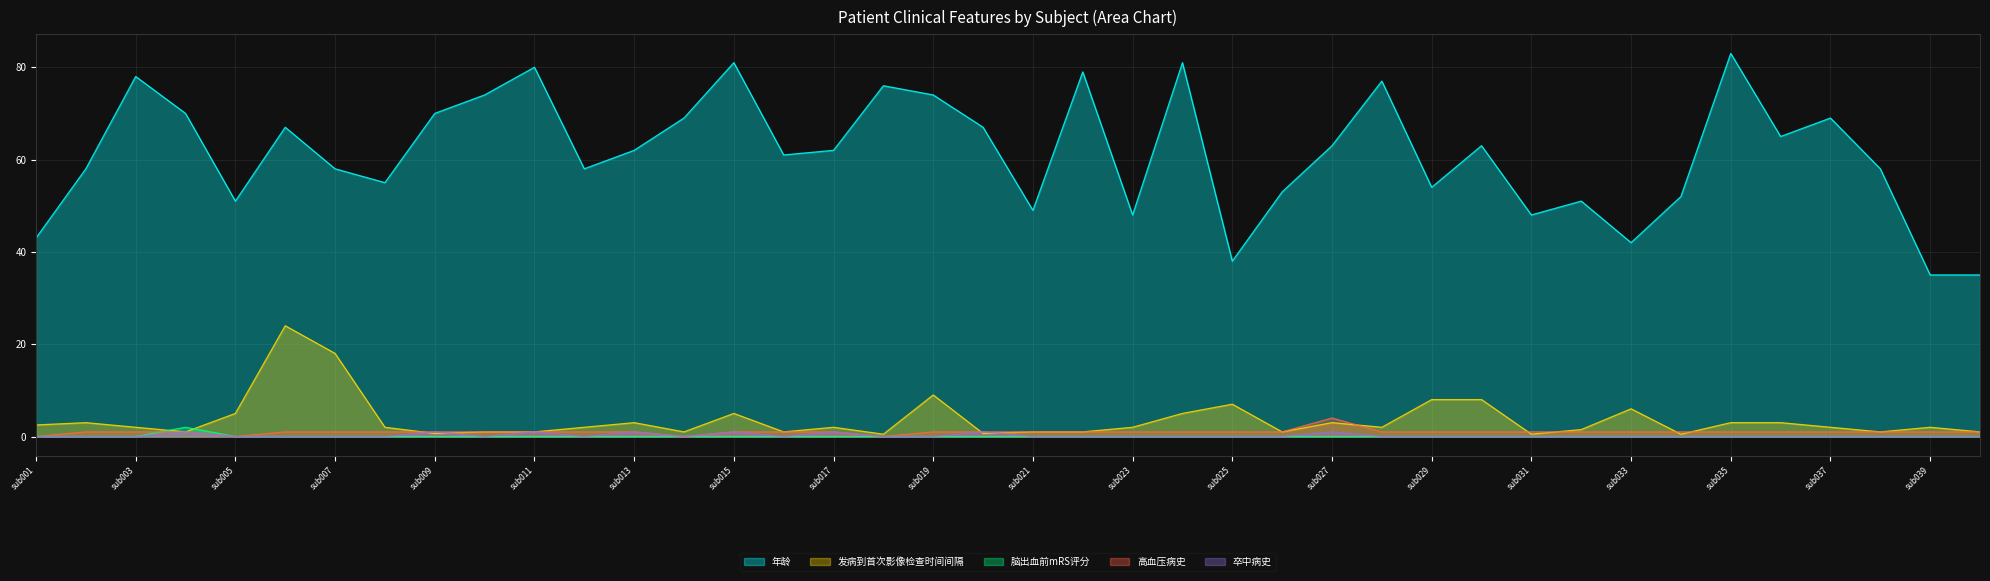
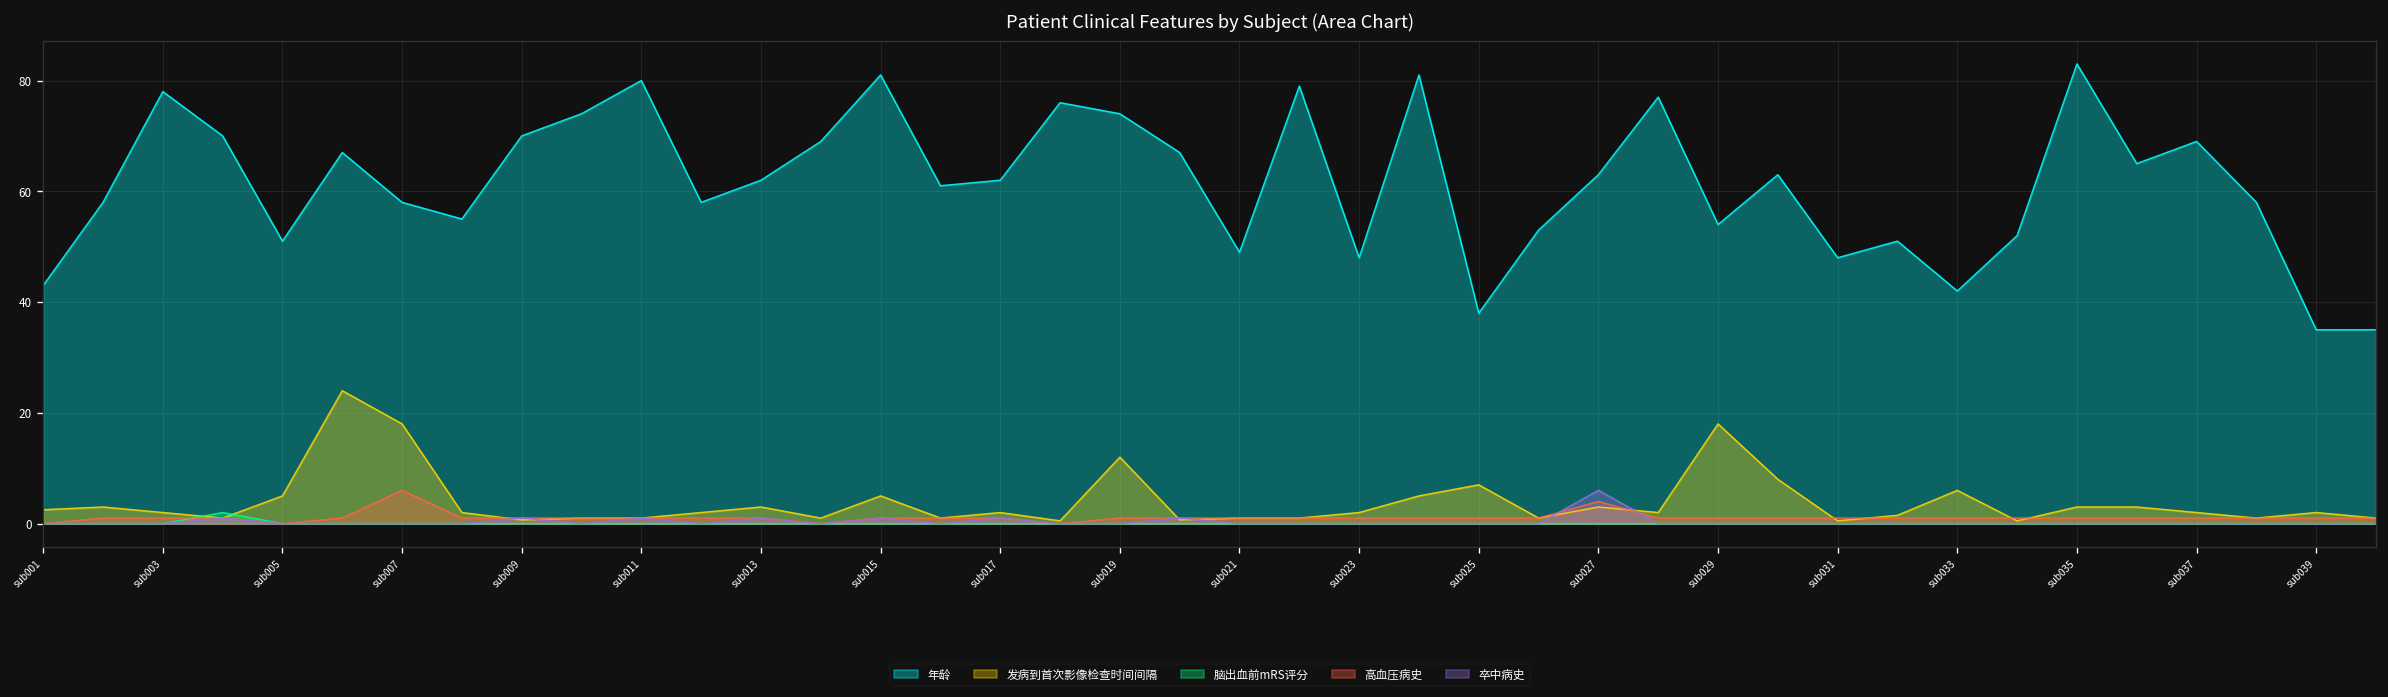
  {
    "年龄": {
      "sub001": 43,
      "sub003": 78,
      "sub005": 51,
      "sub007": 58,
      "sub009": 70,
      "sub011": 80,
      "sub013": 62,
      "sub015": 81,
      "sub017": 62,
      "sub019": 74,
      "sub021": 49,
      "sub023": 48,
      "sub025": 38,
      "sub027": 63,
      "sub029": 54,
      "sub031": 48,
      "sub033": 42,
      "sub035": 83,
      "sub037": 69,
      "sub039": 35
    },
    "发病到首次影像检查时间间隔": {
      "sub001": 3,
      "sub003": 2,
      "sub005": 5,
      "sub007": 18,
      "sub013": 3,
      "sub015": 5,
      "sub017": 2,
-     "sub019": 9,
+     "sub019": 12,
      "sub023": 2,
      "sub025": 7,
      "sub027": 3,
-     "sub029": 8,
+     "sub029": 18,
      "sub033": 6,
      "sub035": 3,
      "sub037": 2,
      "sub039": 2
    },
    "脑出血前mRS评分": {
      "sub009": 0,
      "sub011": 0,
      "sub013": 0,
      "sub015": 0,
      "sub017": 0,
      "sub027": 0
    },
    "高血压病史": {
      "sub003": 1,
-     "sub007": 1,
+     "sub007": 6,
      "sub019": 1,
      "sub023": 1,
      "sub025": 1,
      "sub027": 4,
      "sub029": 1,
      "sub033": 1,
      "sub035": 1,
      "sub037": 1,
      "sub039": 1
    },
    "卒中病史": {
-     "sub027": 1
+     "sub027": 6
    }
  }
